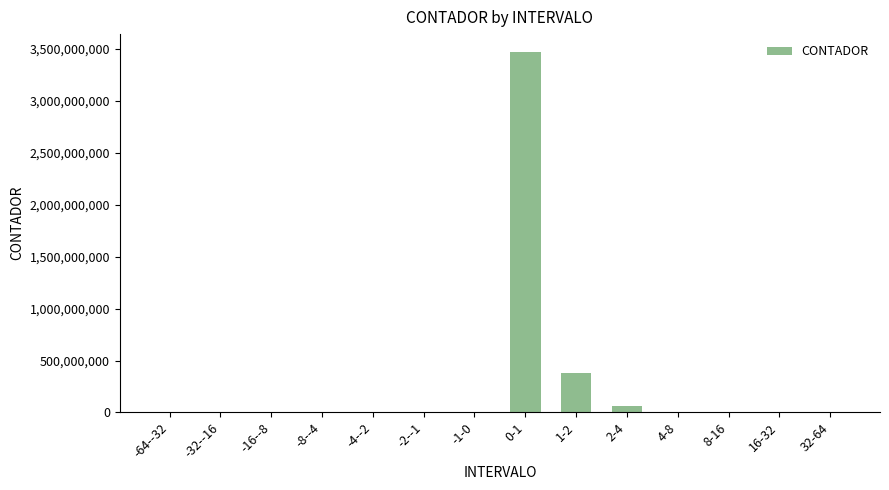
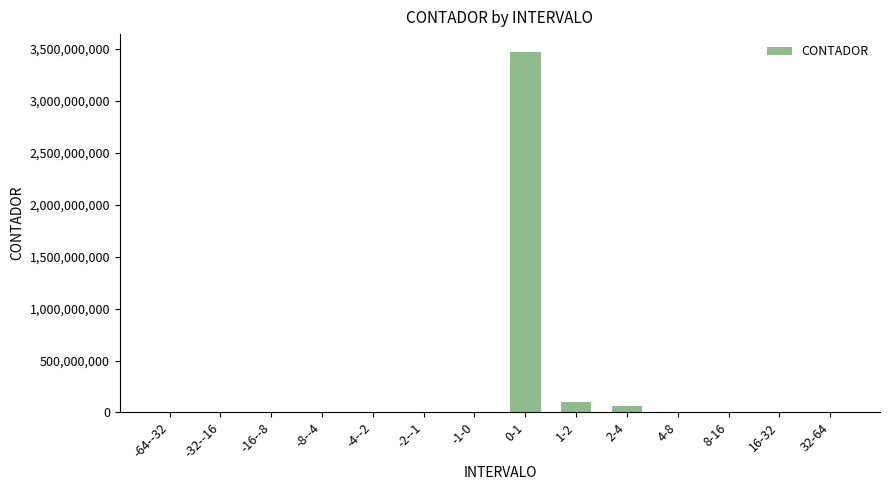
  {
    "-64--32": "0",
    "-32--16": "0",
    "-16--8": "0",
    "-8--4": "0",
    "-4--2": "0",
    "-2--1": "0",
    "-1-0": "0",
    "0-1": "3,470,000,000",
-   "1-2": "380,000,000",
+   "1-2": "100,000,000",
    "2-4": "70,000,000",
    "8-16": "0",
    "16-32": "0",
    "32-64": "0"
  }
